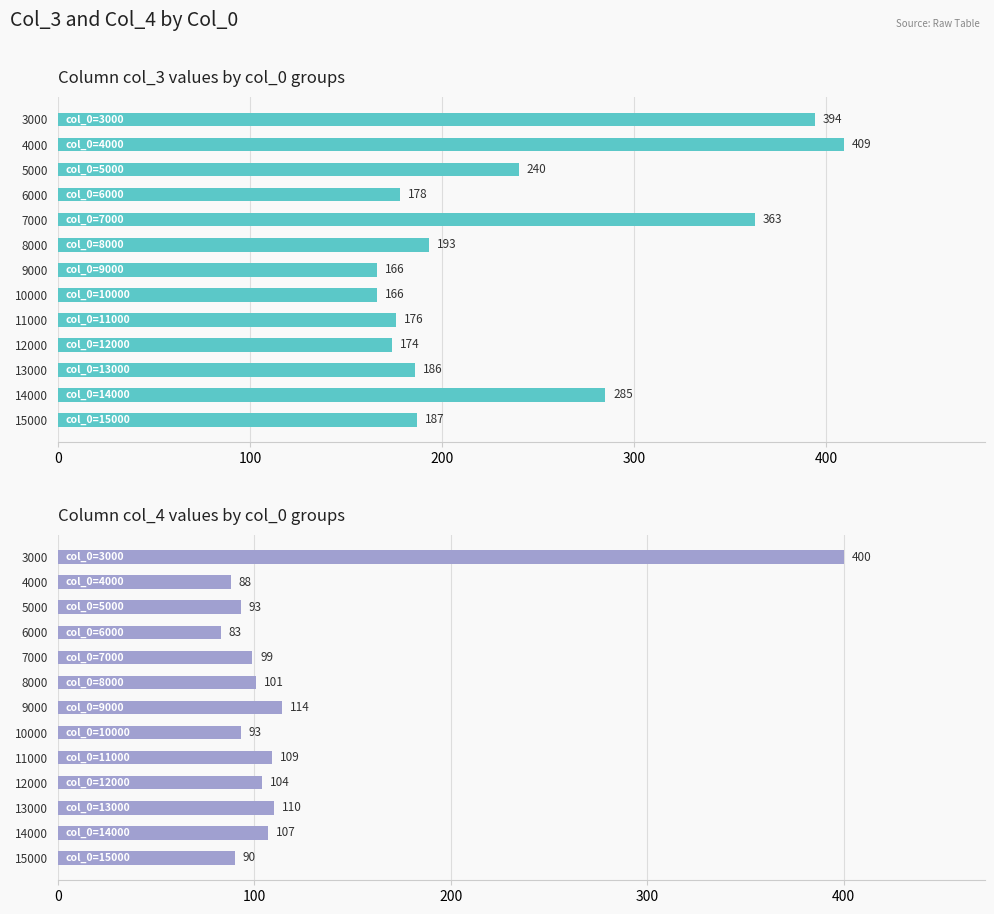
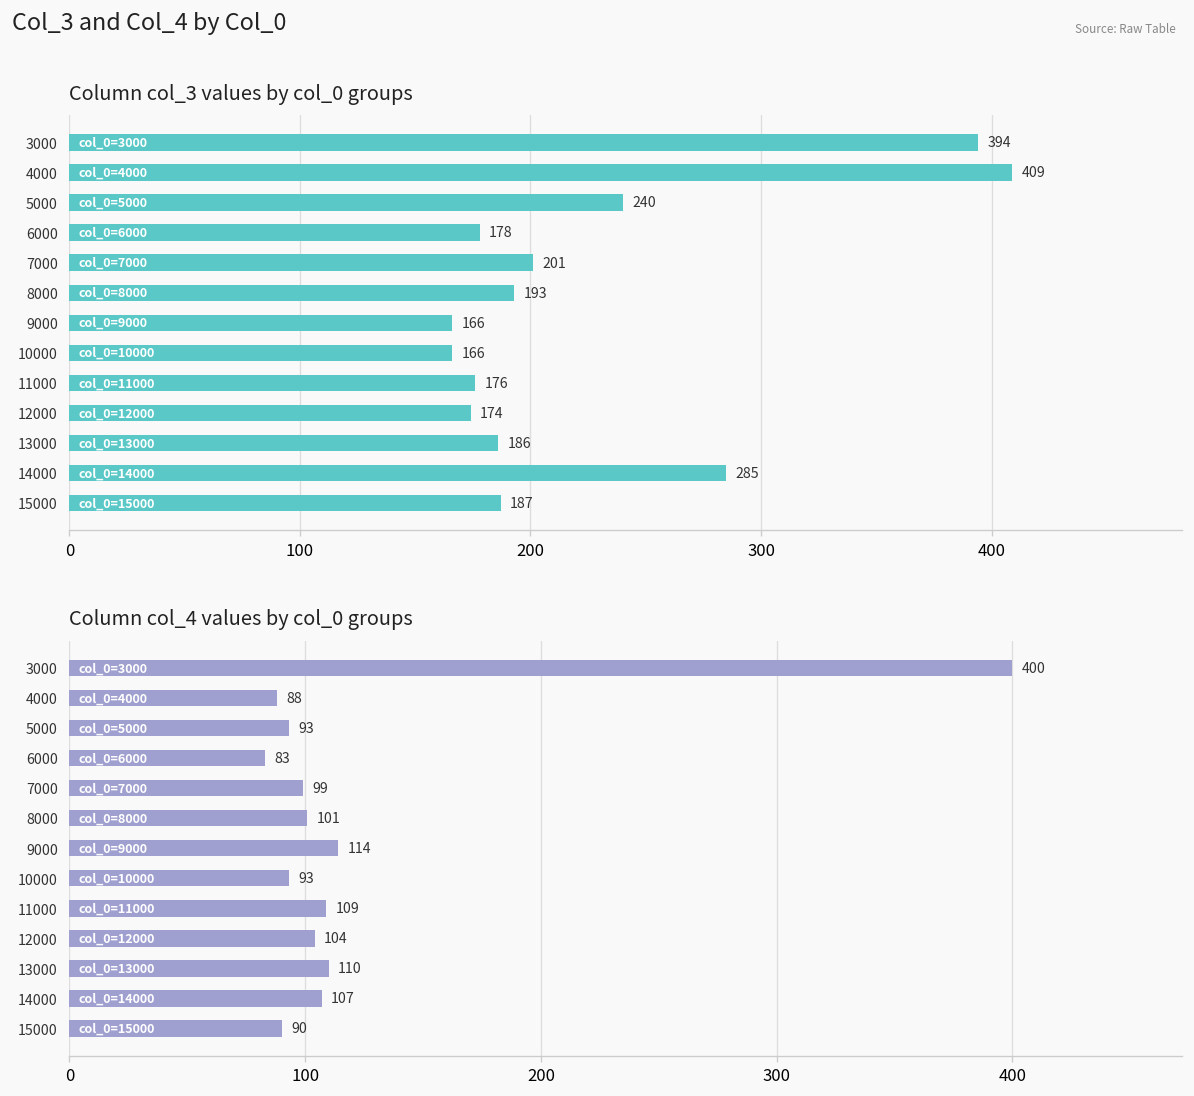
  {
    "Column col_3 values by col_0 groups": {
      "3000": 394,
      "4000": 409,
      "5000": 240,
      "6000": 178,
-     "7000": 363,
+     "7000": 201,
      "8000": 193,
      "9000": 166,
      "10000": 166,
      "11000": 176,
      "12000": 174,
      "13000": 186,
      "14000": 285,
      "15000": 187
    },
    "Column col_4 values by col_0 groups": {
      "3000": 400,
      "4000": 88,
      "5000": 93,
      "6000": 83,
      "7000": 99,
      "8000": 101,
      "9000": 114,
      "10000": 93,
      "11000": 109,
      "12000": 104,
      "13000": 110,
      "14000": 107,
      "15000": 90
    }
  }
